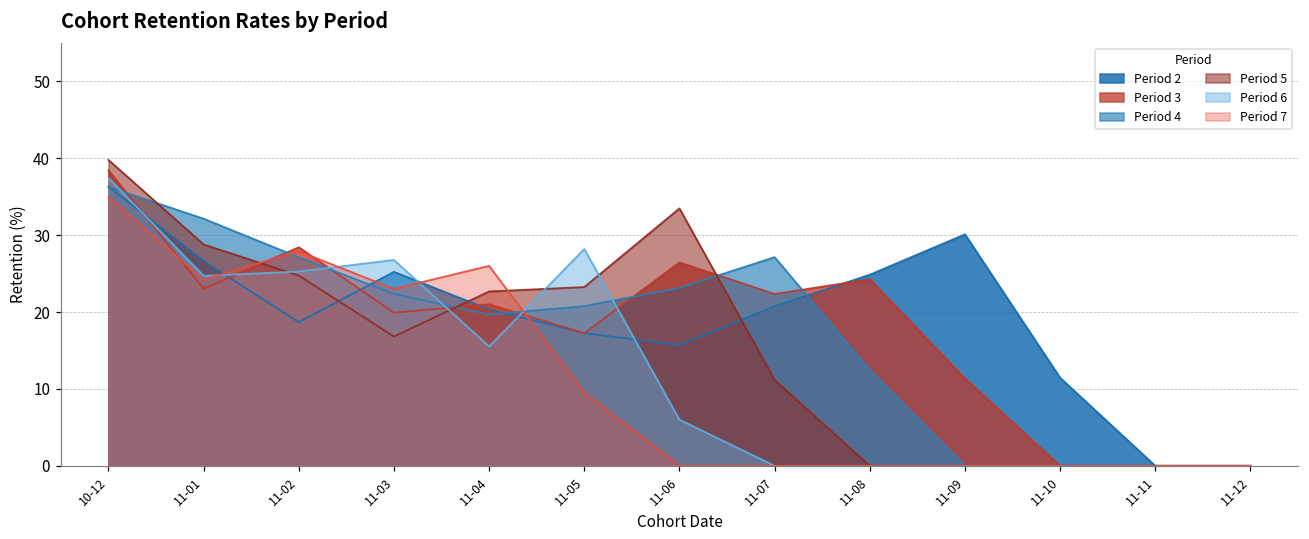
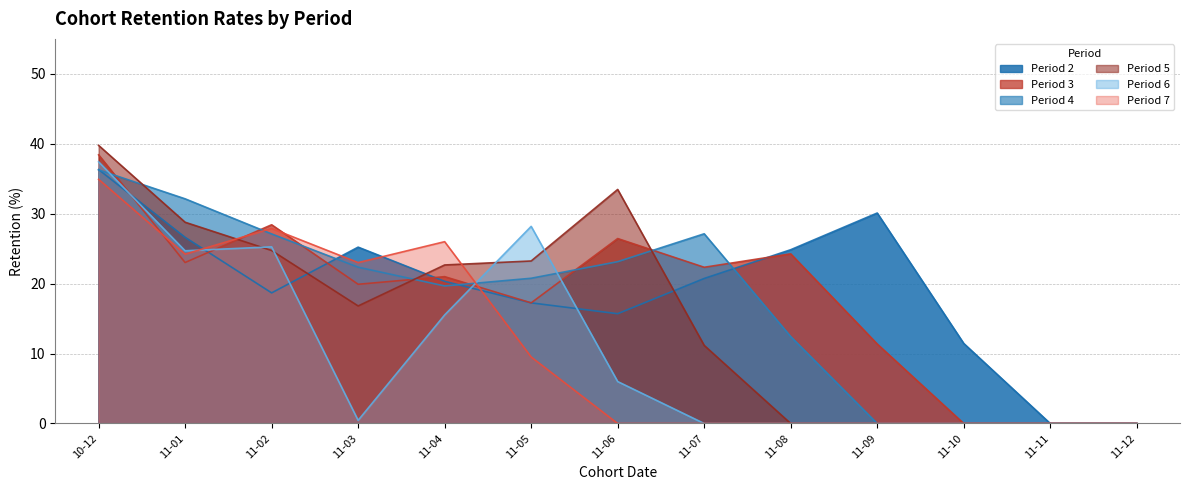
  {
    "Period 6": {
      "10-12": 37,
      "11-01": 25,
      "11-02": 25,
-     "11-03": 27,
+     "11-03": 0,
      "11-04": 16,
      "11-05": 28,
      "11-06": 6
    }
  }
